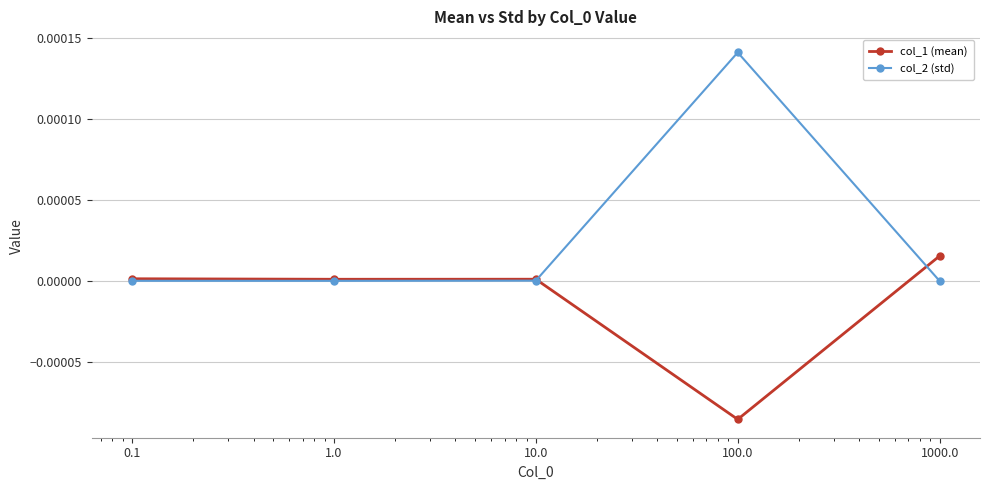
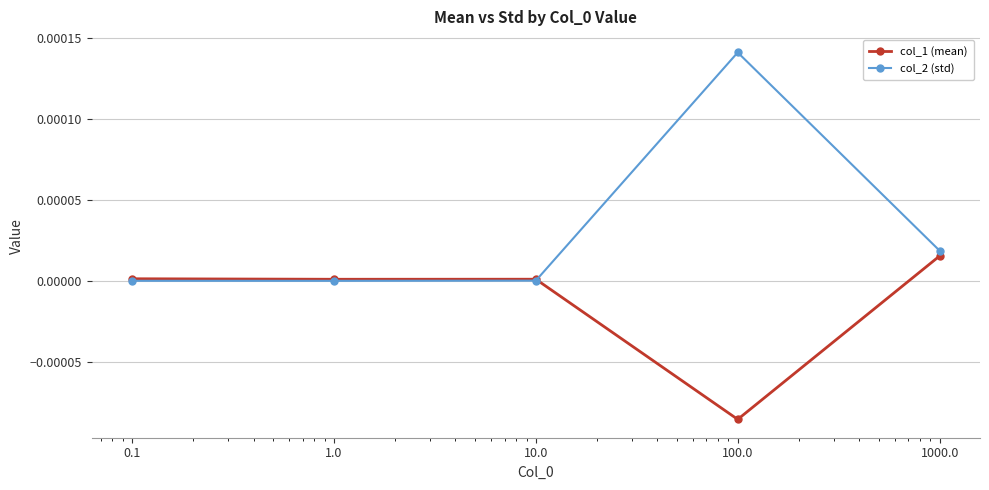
  {
    "col_1 (mean)": {
      "100.0": -0.000086,
      "1000.0": 0.000015
    },
    "col_2 (std)": {
      "100.0": 0.00014,
-     "1000.0": 0.00000
+     "1000.0": 0.00002
    }
  }
